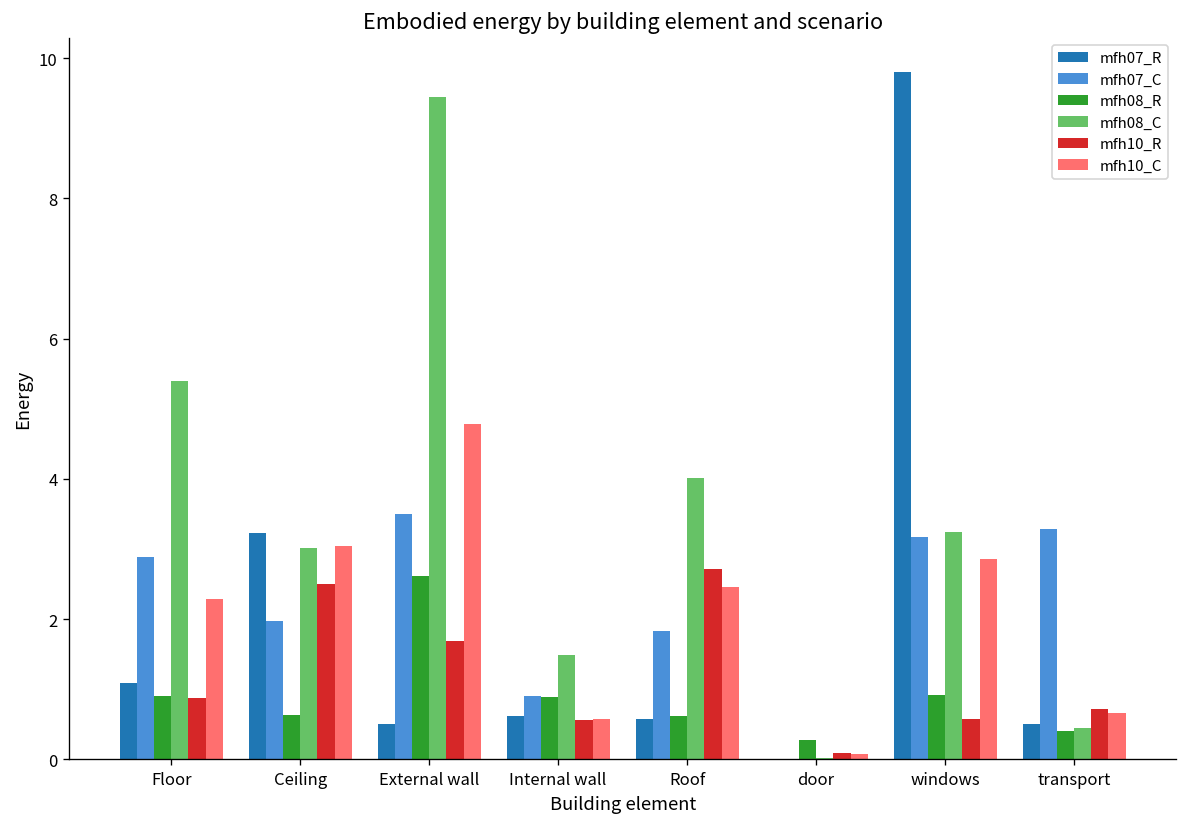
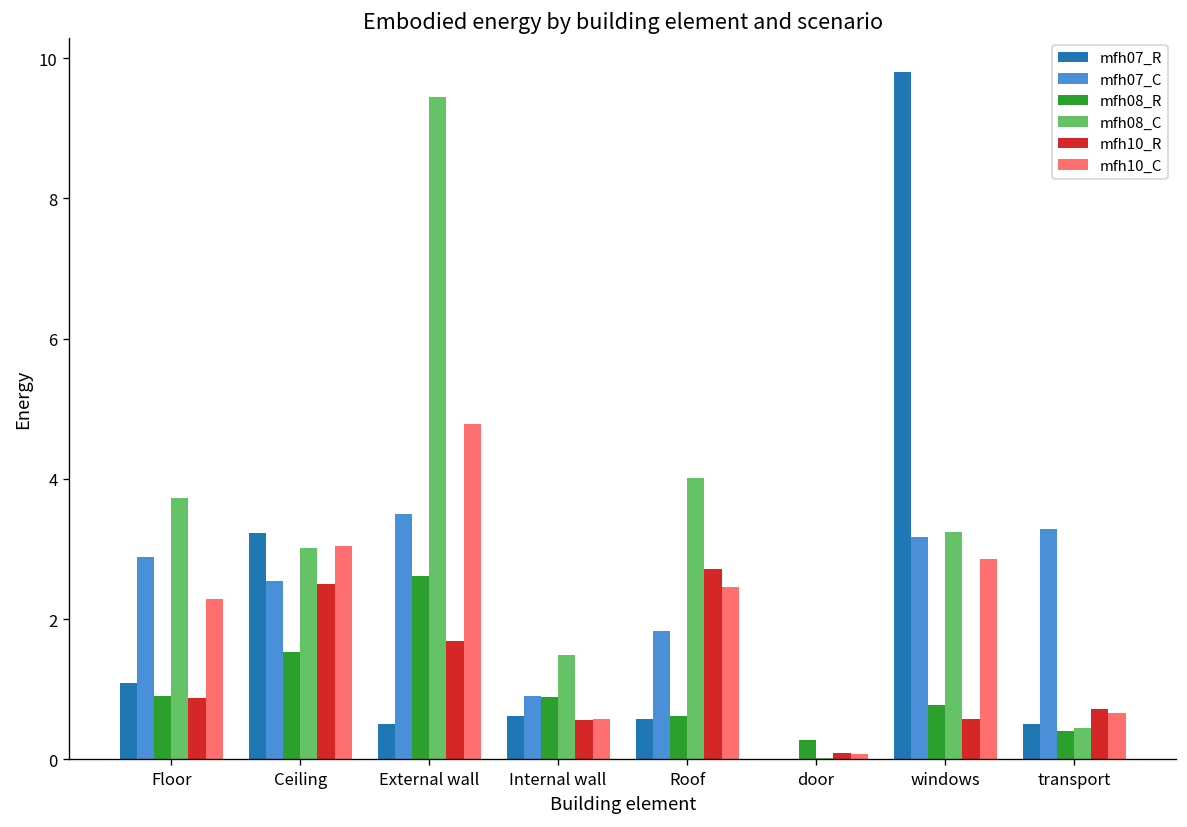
  {
    "mfh07_R": {
      "Floor": 1.1,
      "Ceiling": 3.2,
      "External wall": 0.5,
      "Internal wall": 0.6,
      "Roof": 0.6,
      "windows": 9.8,
      "transport": 0.5
    },
    "mfh07_C": {
      "Floor": 2.9,
-     "Ceiling": 2.0,
+     "Ceiling": 2.5,
      "External wall": 3.5,
      "Internal wall": 0.9,
      "Roof": 1.8,
      "windows": 3.2,
      "transport": 3.3
    },
    "mfh08_R": {
      "Floor": 0.9,
-     "Ceiling": 0.6,
+     "Ceiling": 1.5,
      "External wall": 2.6,
      "Internal wall": 0.9,
      "Roof": 0.6,
      "door": 0.3,
-     "windows": 0.9,
+     "windows": 0.8,
      "transport": 0.4
    },
    "mfh08_C": {
-     "Floor": 5.4,
+     "Floor": 3.7,
      "Ceiling": 3.0,
      "External wall": 9.5,
      "Internal wall": 1.5,
      "Roof": 4.0,
      "windows": 3.2,
      "transport": 0.4
    },
    "mfh10_R": {
      "Floor": 0.9,
      "Ceiling": 2.5,
      "External wall": 1.7,
      "Internal wall": 0.6,
      "Roof": 2.7,
      "door": 0.1,
      "windows": 0.6,
      "transport": 0.7
    },
    "mfh10_C": {
      "Floor": 2.3,
      "Ceiling": 3.0,
      "External wall": 4.8,
      "Internal wall": 0.6,
      "Roof": 2.5,
      "door": 0.1,
      "windows": 2.9,
      "transport": 0.7
    }
  }
